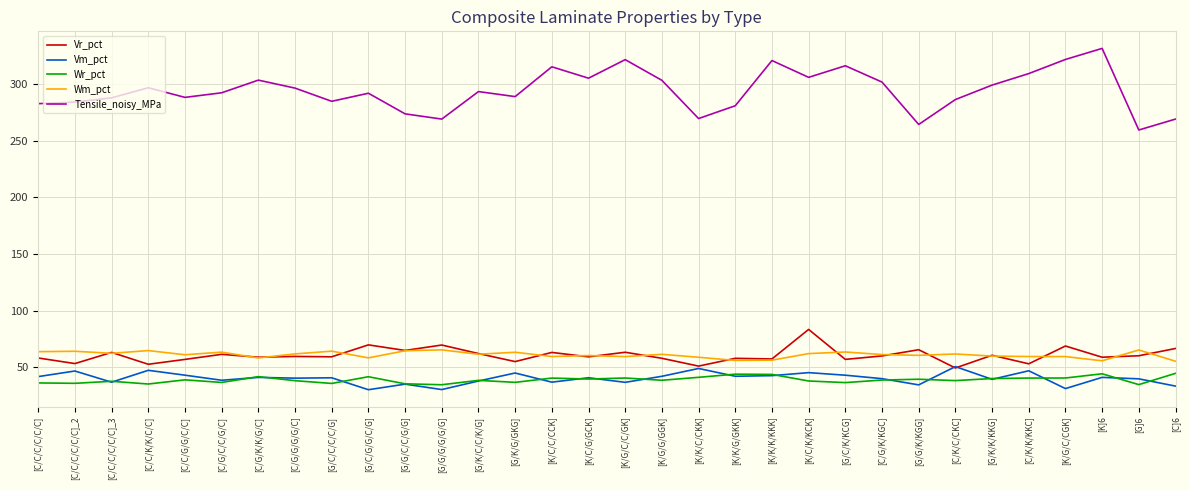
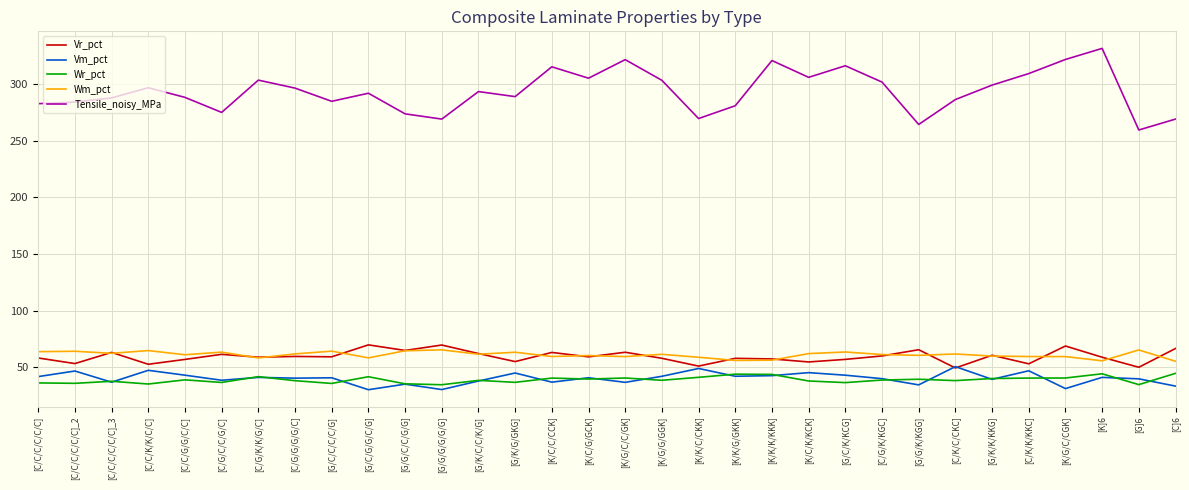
  {
    "Vr_pct": {
      "[C/C/C/C/C/C]": 58,
      "[C/C/C/C/C/C]_2": 53,
      "[C/C/K/K/C/C]": 53,
      "[C/C/G/G/C/C]": 57,
      "[G/C/C/C/C/G]": 59,
      "[G/C/G/G/C/G]": 70,
      "[G/G/G/G/G/G]": 70,
      "[G/K/G/GKG]": 55,
      "[K/C/C/CCK]": 63,
      "[K/G/C/C/GK]": 63,
      "[K/G/G/GGK]": 58,
-     "[K/C/K/KCK]": 83,
+     "[K/C/K/KCK]": 55,
      "[G/C/K/KCG]": 57,
      "[G/G/K/KGG]": 66,
      "[C/K/K/KKC]": 53,
      "[K/G/C/CGK]": 69,
      "[K]6": 59,
-     "[G]6": 60,
+     "[G]6": 50,
      "[C]6": 67
    },
    "Vm_pct": {
      "[C/C/C/C/C/C]": 42,
      "[C/C/C/C/C/C]_2": 47,
      "[C/C/K/K/C/C]": 47,
      "[C/C/G/G/C/C]": 43,
      "[C/G/G/G/G/C]": 40,
      "[G/C/C/C/C/G]": 41,
      "[G/C/G/G/C/G]": 30,
      "[G/G/G/G/G/G]": 30,
      "[G/K/G/GKG]": 45,
      "[K/C/C/CCK]": 37,
      "[K/G/C/C/GK]": 37,
      "[K/G/G/GGK]": 42,
      "[K/C/K/KCK]": 45,
      "[G/C/K/KCG]": 43,
      "[G/G/K/KGG]": 34,
      "[C/K/K/KKC]": 47,
      "[K/G/C/CGK]": 31,
      "[K]6": 41,
      "[G]6": 40,
      "[C]6": 33
    },
    "Wr_pct": {
      "[C/C/C/C/C/C]": 36,
      "[C/C/C/C/C/C]_2": 36,
      "[C/C/K/K/C/C]": 35,
      "[C/C/G/G/C/C]": 39,
      "[C/G/G/G/G/C]": 38,
      "[G/C/C/C/C/G]": 36,
      "[G/C/G/G/C/G]": 42,
      "[G/G/G/G/G/G]": 35,
      "[G/K/G/GKG]": 37,
      "[K/C/C/CCK]": 40,
      "[K/G/C/C/GK]": 41,
      "[K/G/G/GGK]": 39,
      "[K/K/C/CKK]": 41,
      "[K/C/K/KCK]": 38,
      "[G/C/K/KCG]": 36,
      "[G/G/K/KGG]": 39,
      "[C/K/C/CKC]": 38,
      "[C/K/K/KKC]": 40,
      "[K/G/C/CGK]": 41,
      "[K]6": 44,
      "[G]6": 35,
      "[C]6": 45
    },
    "Wm_pct": {
      "[C/C/C/C/C/C]": 64,
      "[C/C/C/C/C/C]_2": 64,
      "[C/C/K/K/C/C]": 65,
      "[C/C/G/G/C/C]": 61,
      "[G/C/C/C/C/G]": 64,
      "[G/C/G/G/C/G]": 58,
      "[G/G/G/G/G/G]": 65,
      "[G/K/G/GKG]": 63,
      "[K/C/C/CCK]": 60,
      "[K/G/C/C/GK]": 59,
      "[K/G/G/GGK]": 61,
      "[K/K/C/CKK]": 59,
      "[K/C/K/KCK]": 62,
      "[G/C/K/KCG]": 64,
      "[G/G/K/KGG]": 61,
      "[C/K/C/CKC]": 62,
      "[C/K/K/KKC]": 60,
      "[K/G/C/CGK]": 59,
      "[K]6": 56,
      "[G]6": 65,
      "[C]6": 55
    },
    "Tensile_noisy_MPa": {
      "[C/C/C/C/C/C]": 283,
      "[C/C/G/G/C/C]": 288,
-     "[C/G/C/C/G/C]": 292,
+     "[C/G/C/C/G/C]": 275,
      "[C/G/K/K/G/C]": 304,
      "[C/G/G/G/G/C]": 296,
      "[G/C/C/C/C/G]": 285,
      "[G/C/G/G/C/G]": 292,
      "[G/G/C/C/G/G]": 274,
      "[G/G/G/G/G/G]": 269,
      "[G/K/C/C/K/G]": 293,
      "[G/K/G/GKG]": 289,
      "[K/C/C/CCK]": 315,
      "[K/C/G/GCK]": 305,
      "[K/G/C/C/GK]": 322,
      "[K/G/G/GGK]": 303,
      "[K/K/C/CKK]": 270,
      "[K/K/G/GKK]": 281,
      "[K/K/K/KKK]": 321,
      "[K/C/K/KCK]": 306,
      "[G/C/K/KCG]": 316,
      "[C/G/K/KGC]": 302,
      "[G/G/K/KGG]": 264,
      "[C/K/C/CKC]": 286,
      "[G/K/K/KKG]": 299,
      "[C/K/K/KKC]": 309,
      "[K/G/C/CGK]": 322,
      "[K]6": 332,
      "[G]6": 259,
      "[C]6": 269
    }
  }
